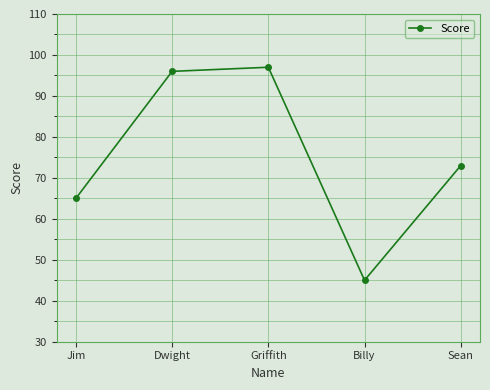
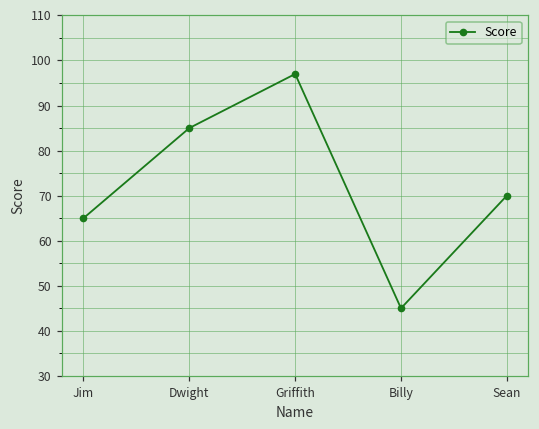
  {
    "Jim": 65,
-   "Dwight": 96,
+   "Dwight": 85,
    "Griffith": 97,
    "Billy": 45,
-   "Sean": 73
+   "Sean": 70
  }
